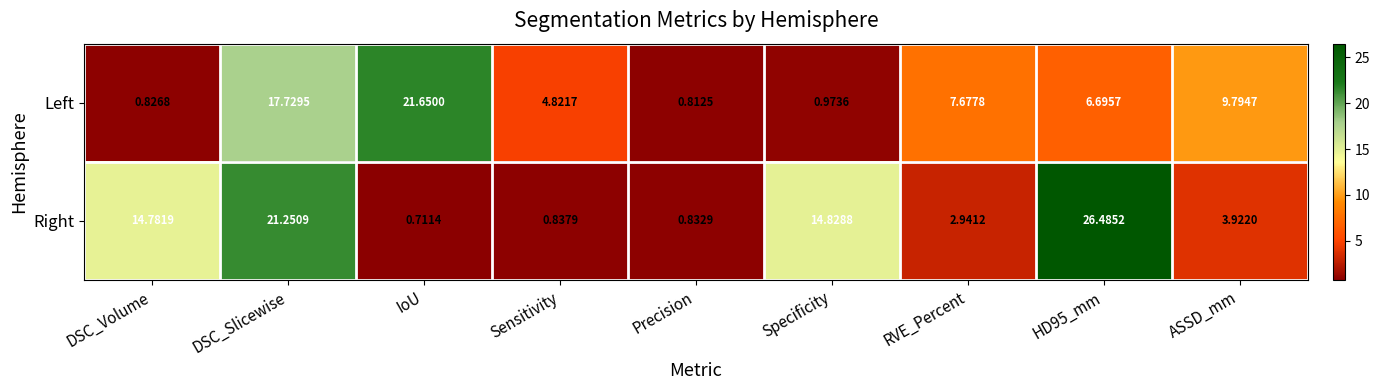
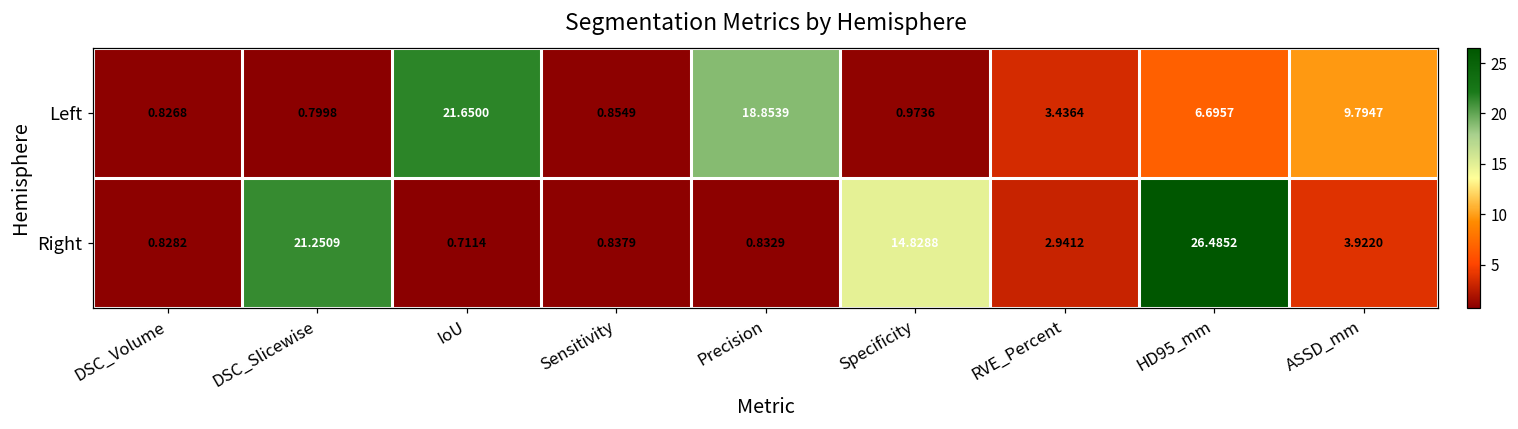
  {
    "Left": {
      "DSC_Volume": 0.8268,
-     "DSC_Slicewise": 17.7295,
+     "DSC_Slicewise": 0.7998,
      "IoU": 21.6500,
-     "Sensitivity": 4.8217,
-     "Precision": 0.8125,
+     "Sensitivity": 0.8549,
+     "Precision": 18.8539,
      "Specificity": 0.9736,
-     "RVE_Percent": 7.6778,
+     "RVE_Percent": 3.4364,
      "HD95_mm": 6.6957,
      "ASSD_mm": 9.7947
    },
    "Right": {
-     "DSC_Volume": 14.7819,
+     "DSC_Volume": 0.8282,
      "DSC_Slicewise": 21.2509,
      "IoU": 0.7114,
      "Sensitivity": 0.8379,
      "Precision": 0.8329,
      "Specificity": 14.8288,
      "RVE_Percent": 2.9412,
      "HD95_mm": 26.4852,
      "ASSD_mm": 3.9220
    }
  }
